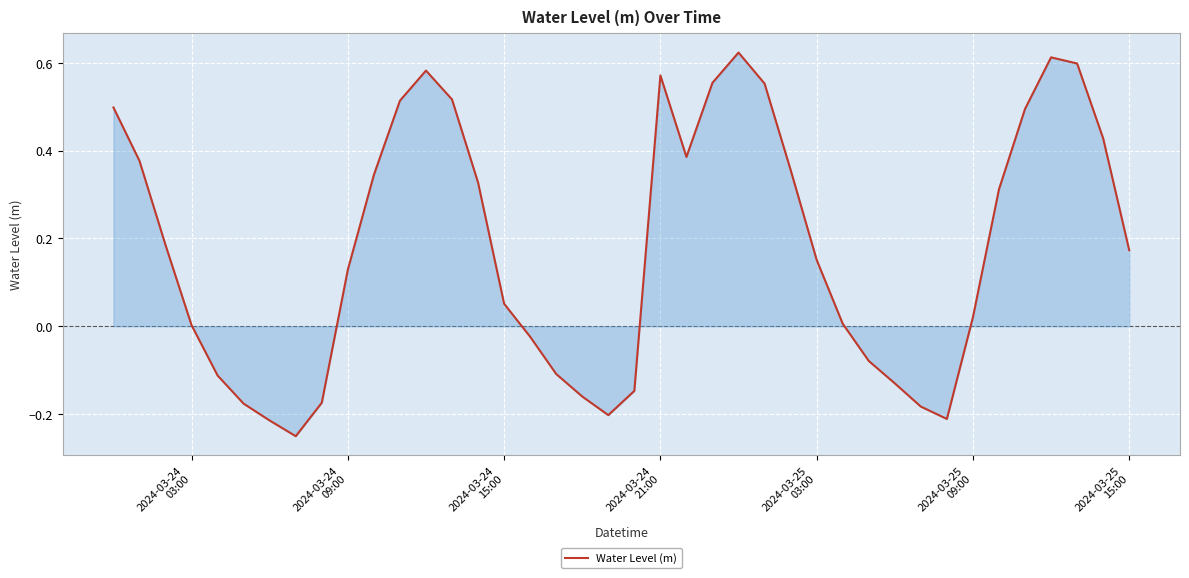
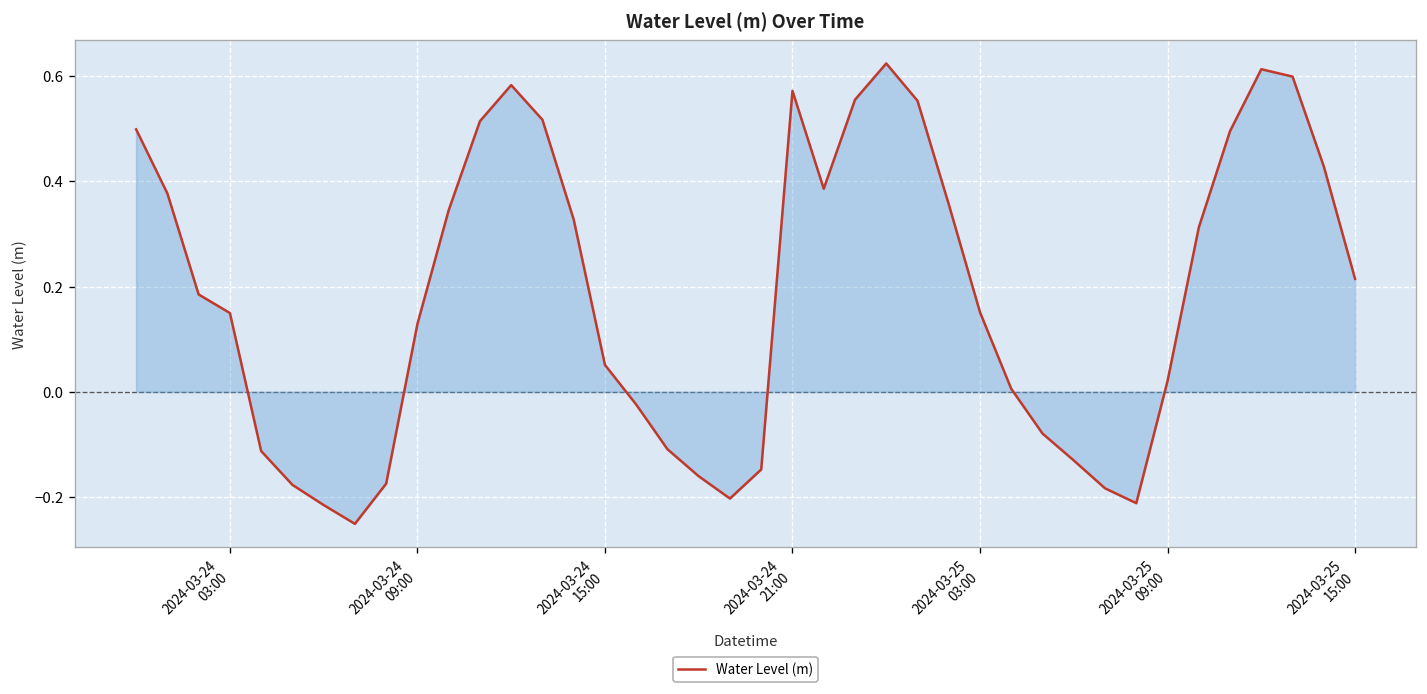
  {
    "Water Level (m)": {
-     "2024-03-24 03:00": 0.00,
-     "2024-03-25 15:00": 0.17
+     "2024-03-24 03:00": 0.15,
+     "2024-03-25 15:00": 0.21
    }
  }
